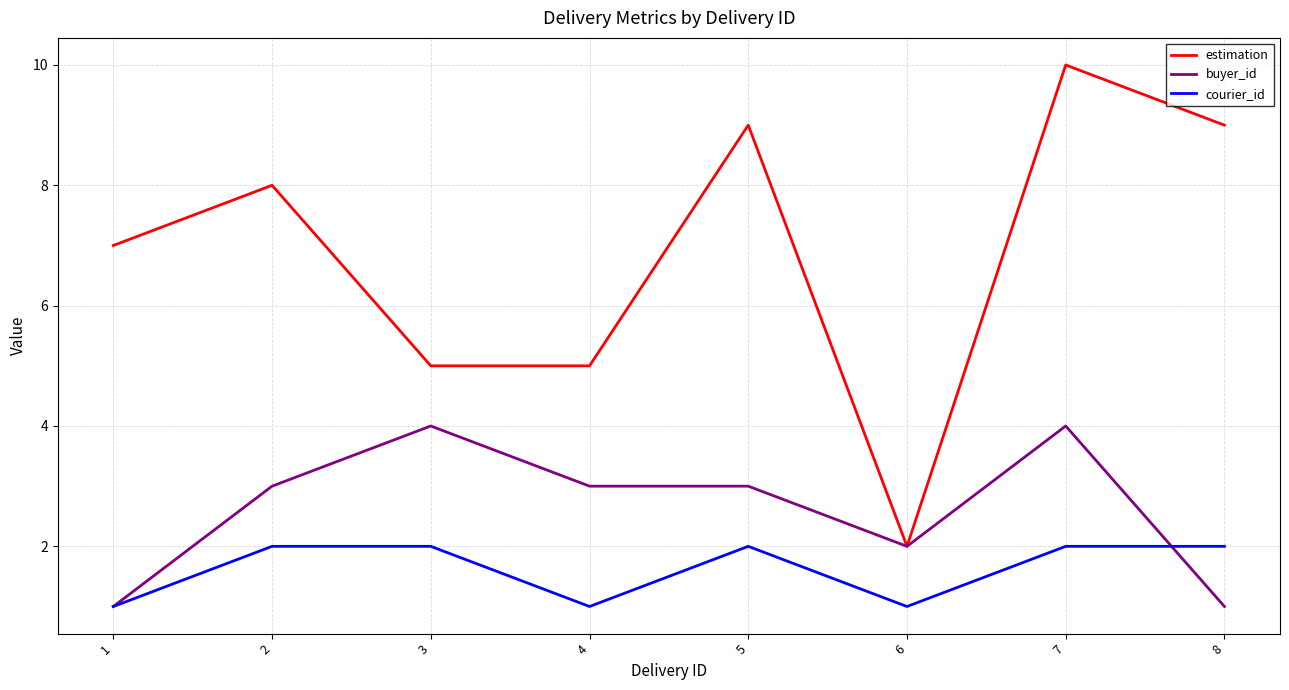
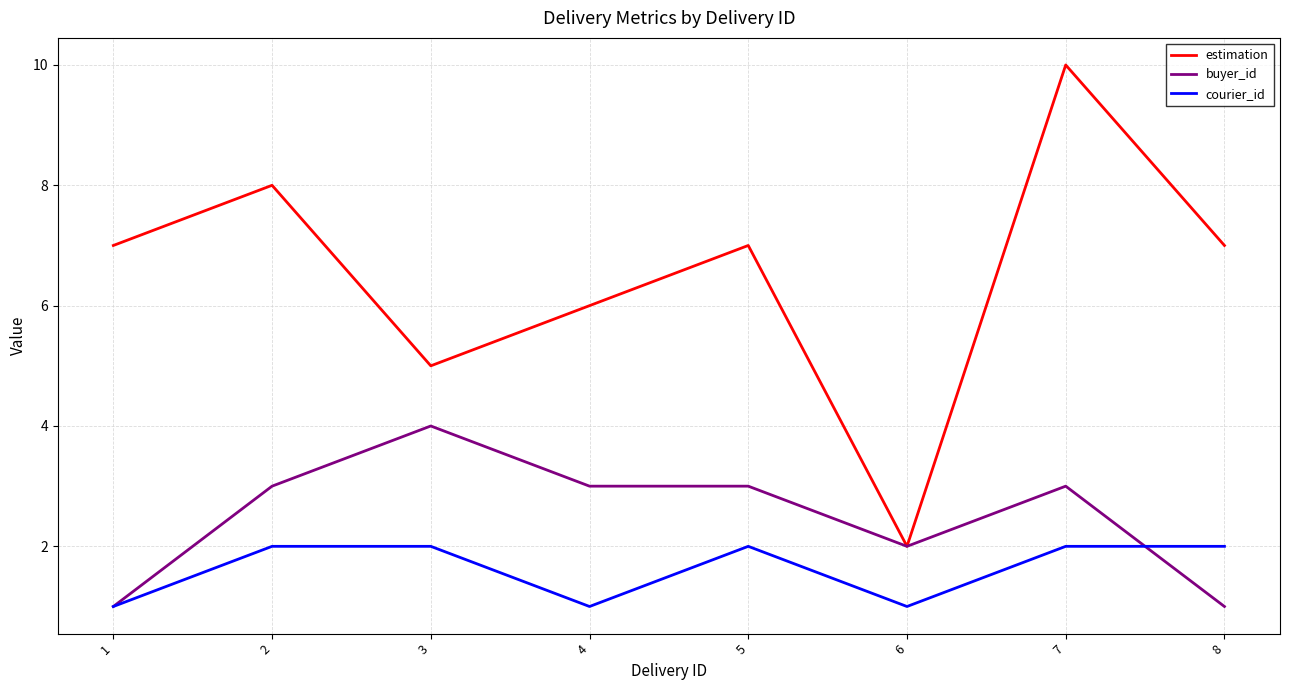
  {
    "estimation": {
      "1": 7,
      "2": 8,
      "3": 5,
-     "4": 5,
-     "5": 9,
+     "4": 6,
+     "5": 7,
      "7": 10,
-     "8": 9
+     "8": 7
    },
    "buyer_id": {
      "2": 3,
      "3": 4,
      "4": 3,
      "5": 3,
-     "7": 4,
+     "7": 3,
      "8": 1
    },
    "courier_id": {
      "2": 2,
      "3": 2,
      "4": 1,
      "5": 2,
      "6": 1,
      "7": 2,
      "8": 2
    }
  }
